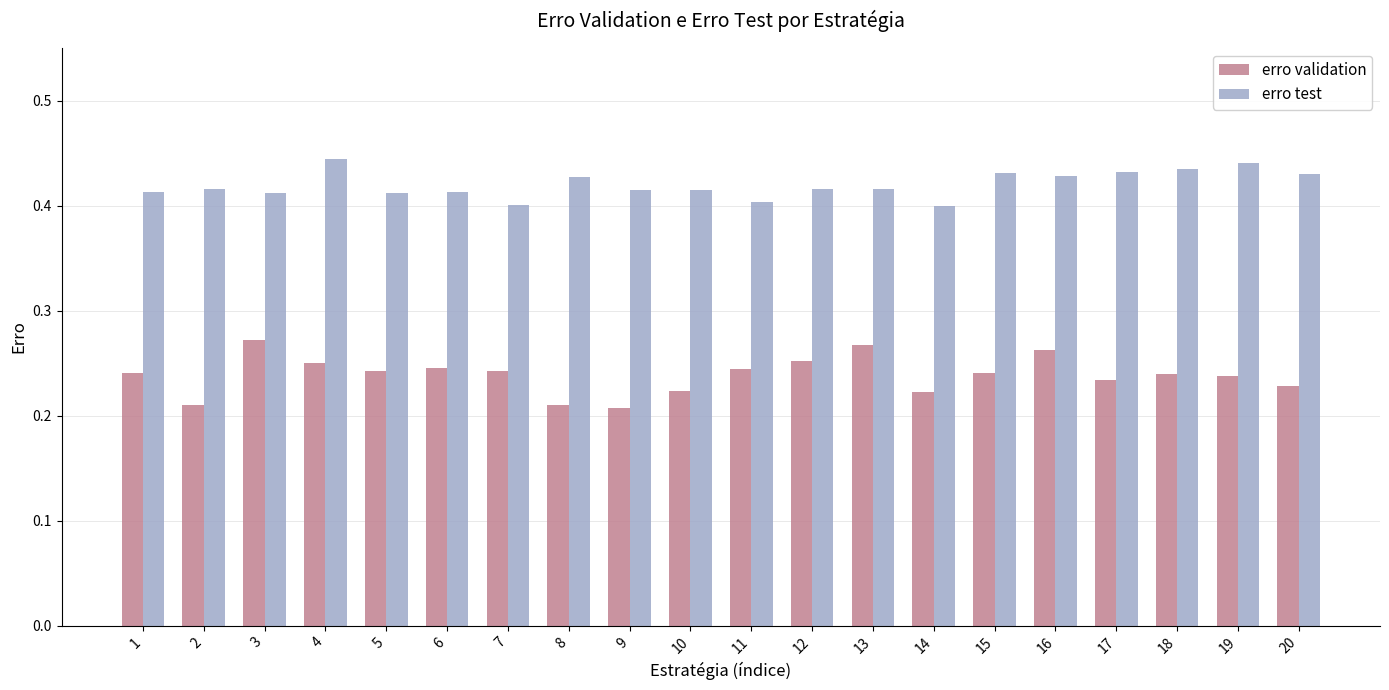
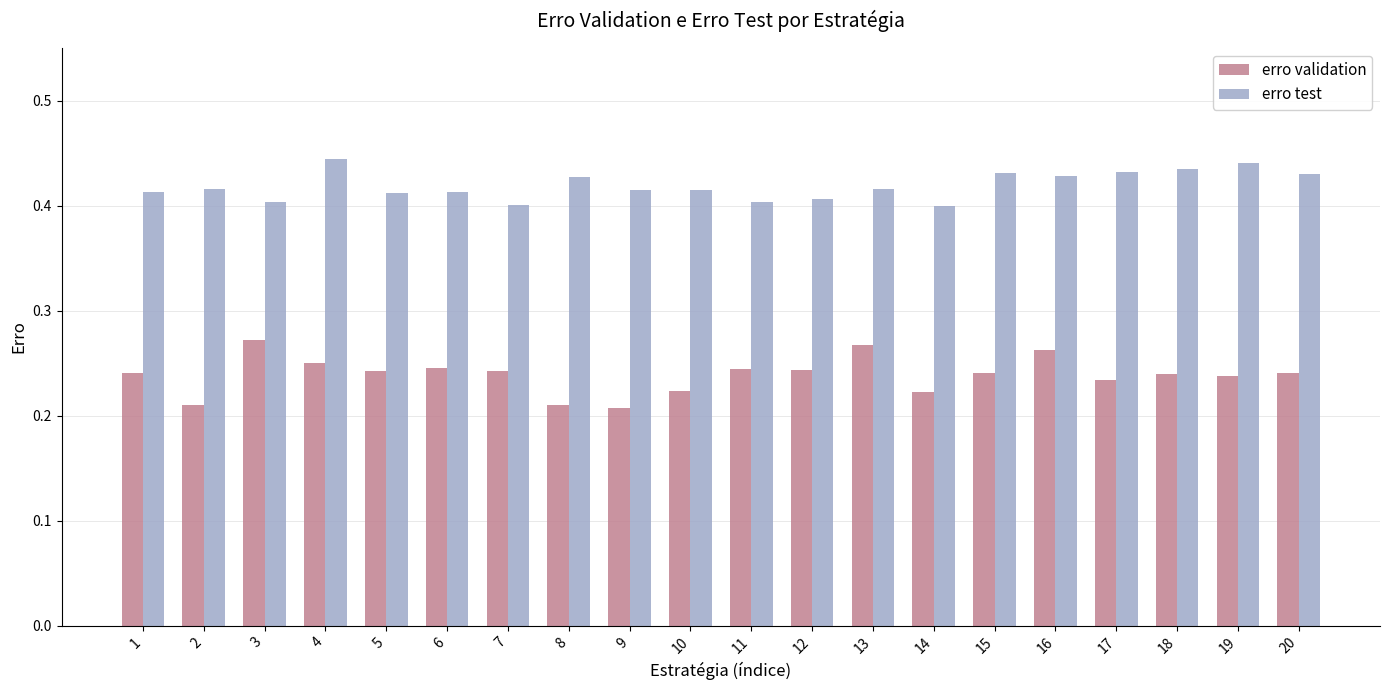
  {
    "erro validation": {
      "1": 0.241,
      "2": 0.210,
      "3": 0.272,
      "4": 0.250,
      "5": 0.242,
      "6": 0.245,
      "7": 0.242,
      "8": 0.210,
      "9": 0.207,
      "10": 0.223,
      "11": 0.244,
-     "12": 0.252,
+     "12": 0.243,
      "13": 0.267,
      "14": 0.222,
      "15": 0.241,
      "16": 0.262,
      "17": 0.234,
      "18": 0.240,
      "19": 0.238,
-     "20": 0.228
+     "20": 0.241
    },
    "erro test": {
      "1": 0.413,
      "2": 0.416,
-     "3": 0.412,
+     "3": 0.403,
      "4": 0.444,
      "5": 0.412,
      "6": 0.413,
      "7": 0.401,
      "8": 0.427,
      "9": 0.415,
      "10": 0.415,
      "11": 0.403,
-     "12": 0.416,
+     "12": 0.406,
      "13": 0.416,
      "14": 0.400,
      "15": 0.431,
      "16": 0.428,
      "17": 0.432,
      "18": 0.435,
      "19": 0.441,
      "20": 0.430
    }
  }
